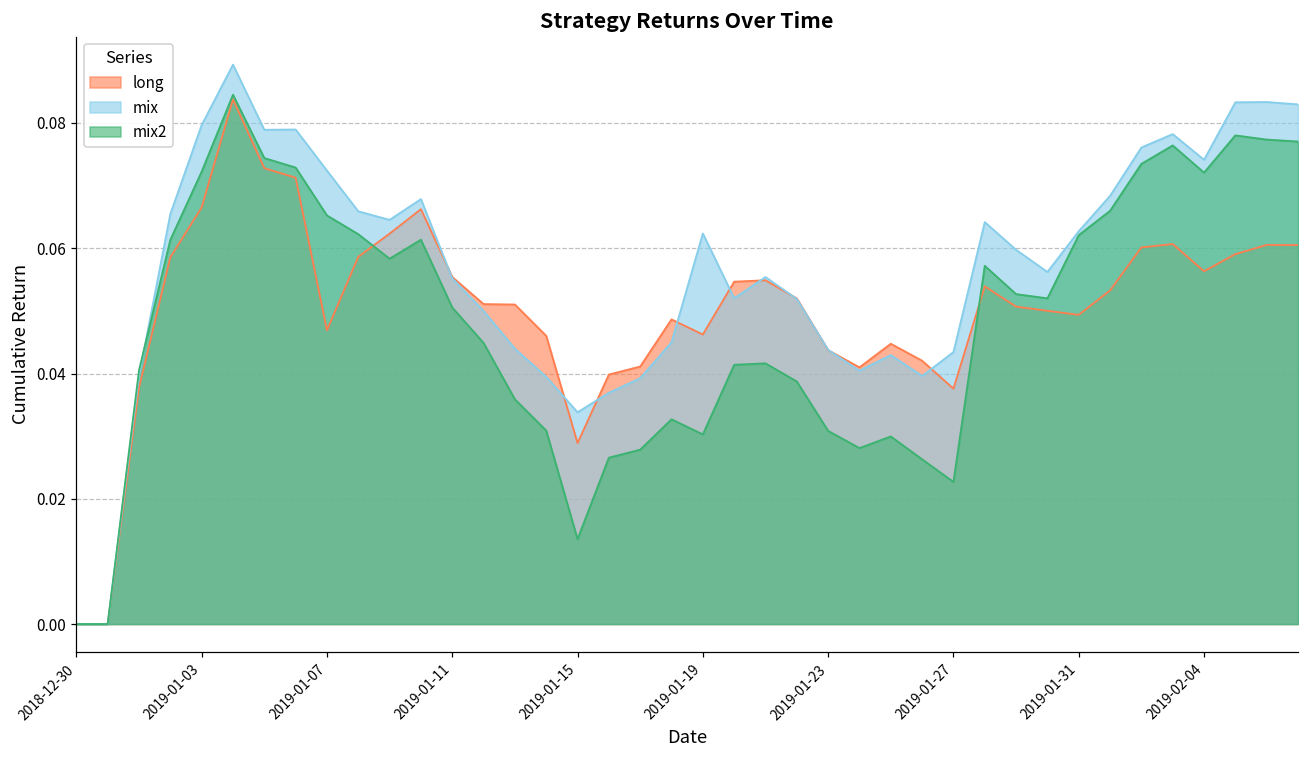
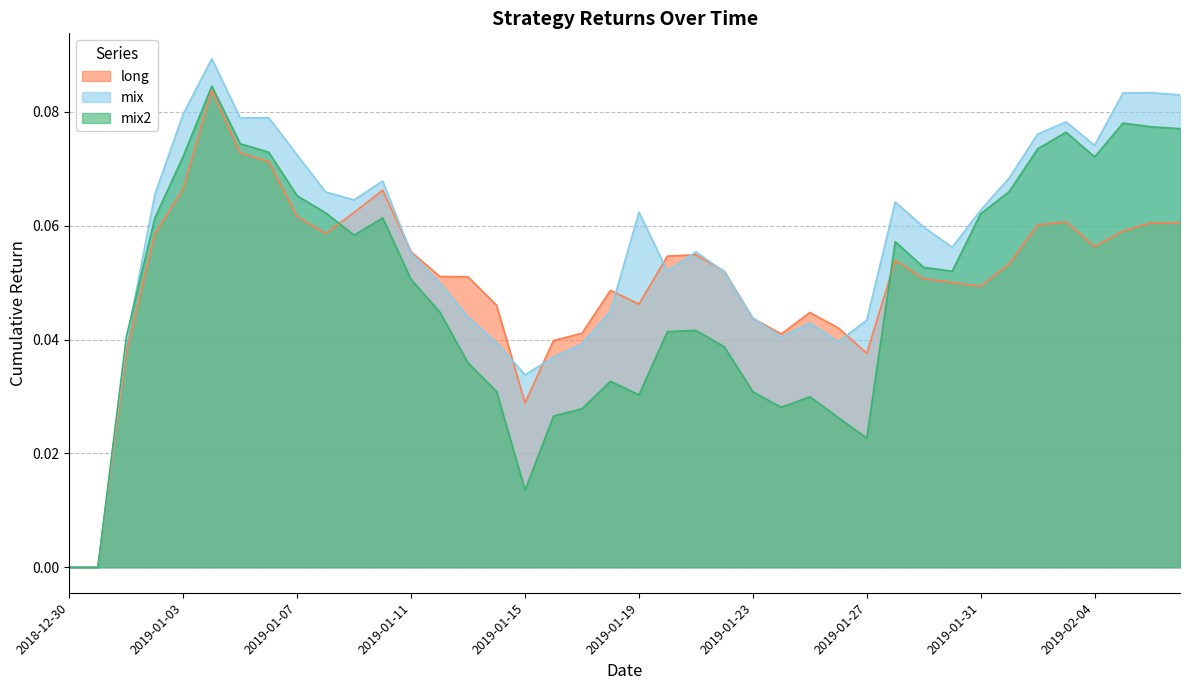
  {
    "long": {
      "2019-01-03": 0.067,
-     "2019-01-07": 0.047,
+     "2019-01-07": 0.062,
      "2019-01-15": 0.029,
      "2019-01-19": 0.046,
      "2019-01-27": 0.038,
      "2019-01-31": 0.049,
      "2019-02-04": 0.056
    },
    "mix": {
      "2019-01-03": 0.080,
      "2019-01-07": 0.072,
      "2019-01-15": 0.034,
      "2019-01-19": 0.062,
      "2019-01-27": 0.043,
      "2019-01-31": 0.063,
      "2019-02-04": 0.074
    },
    "mix2": {
      "2019-01-03": 0.072,
      "2019-01-07": 0.065,
      "2019-01-11": 0.051,
      "2019-01-15": 0.014,
      "2019-01-19": 0.030,
      "2019-01-23": 0.031,
      "2019-01-27": 0.023,
      "2019-01-31": 0.062,
      "2019-02-04": 0.072
    }
  }
